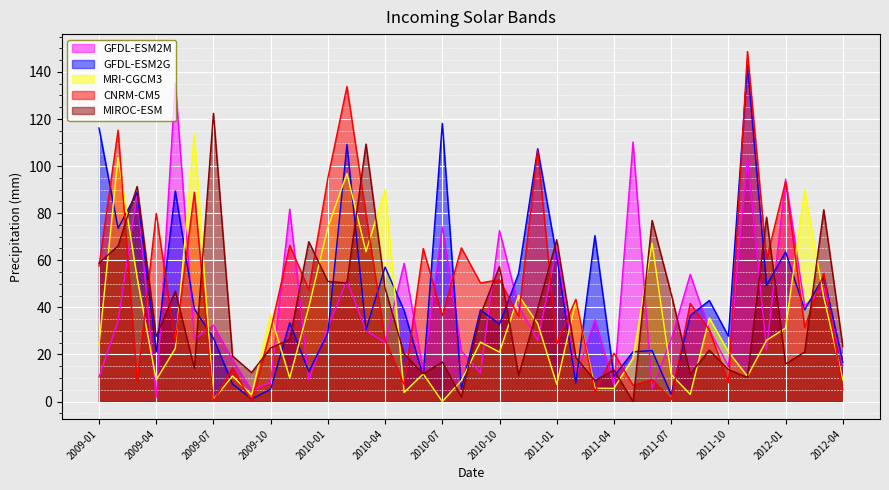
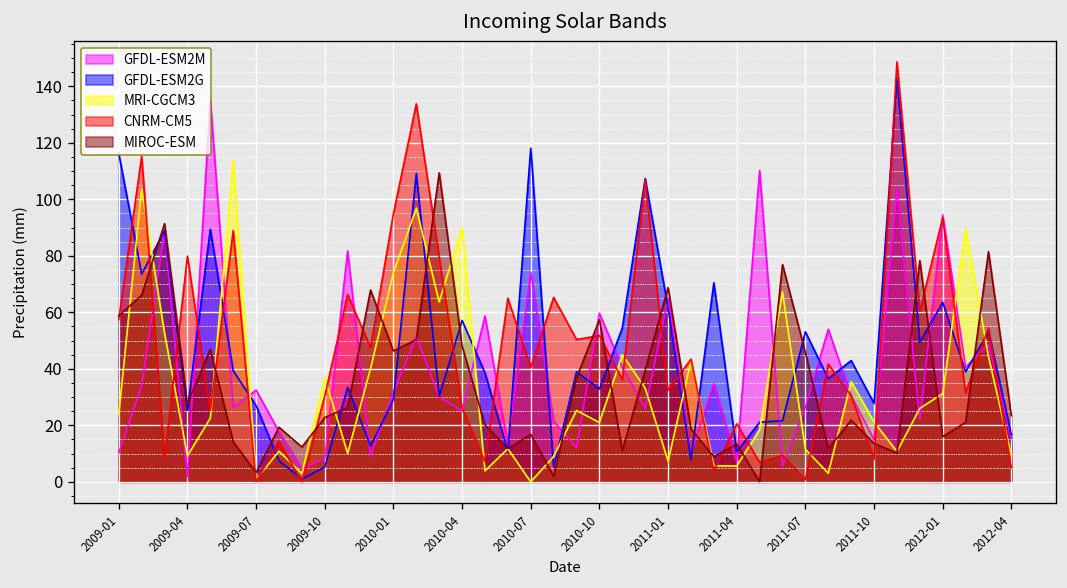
  {
    "GFDL-ESM2M": {
      "2009-01": 10,
      "2009-04": 2,
      "2009-07": 32,
      "2009-10": 8,
      "2010-01": 32,
      "2010-07": 74,
-     "2010-10": 73,
+     "2010-10": 60,
      "2011-01": 65,
      "2011-04": 7,
      "2011-07": 26,
      "2011-10": 15,
      "2012-04": 15
    },
    "GFDL-ESM2G": {
      "2009-01": 116,
-     "2009-04": 21,
+     "2009-04": 25,
      "2009-07": 27,
      "2009-10": 5,
      "2010-01": 29,
      "2010-04": 57,
      "2010-07": 118,
      "2010-10": 33,
      "2011-01": 61,
      "2011-04": 11,
-     "2011-07": 3,
+     "2011-07": 53,
      "2011-10": 28,
      "2012-01": 64,
      "2012-04": 17
    },
    "MRI-CGCM3": {
      "2009-01": 24,
      "2009-04": 9,
      "2009-10": 37,
      "2010-01": 74,
      "2010-04": 90,
      "2010-07": 0,
      "2010-10": 21,
      "2011-01": 7,
      "2011-04": 6,
      "2011-07": 11,
      "2011-10": 21,
      "2012-01": 31,
      "2012-04": 9
    },
    "CNRM-CM5": {
      "2009-01": 58,
      "2009-04": 80,
      "2009-10": 30,
      "2010-01": 95,
-     "2010-07": 36,
+     "2010-07": 41,
      "2010-10": 52,
-     "2011-01": 25,
+     "2011-01": 32,
      "2011-04": 21,
      "2011-07": 1,
      "2011-10": 8,
      "2012-04": 5
    },
    "MIROC-ESM": {
      "2009-01": 59,
      "2009-04": 28,
-     "2009-07": 122,
+     "2009-07": 3,
      "2009-10": 23,
-     "2010-01": 51,
+     "2010-01": 46,
      "2010-04": 48,
      "2010-07": 17,
      "2010-10": 57,
      "2011-01": 69,
      "2011-04": 13,
      "2011-07": 46,
      "2011-10": 14,
      "2012-01": 16,
      "2012-04": 23
    }
  }
